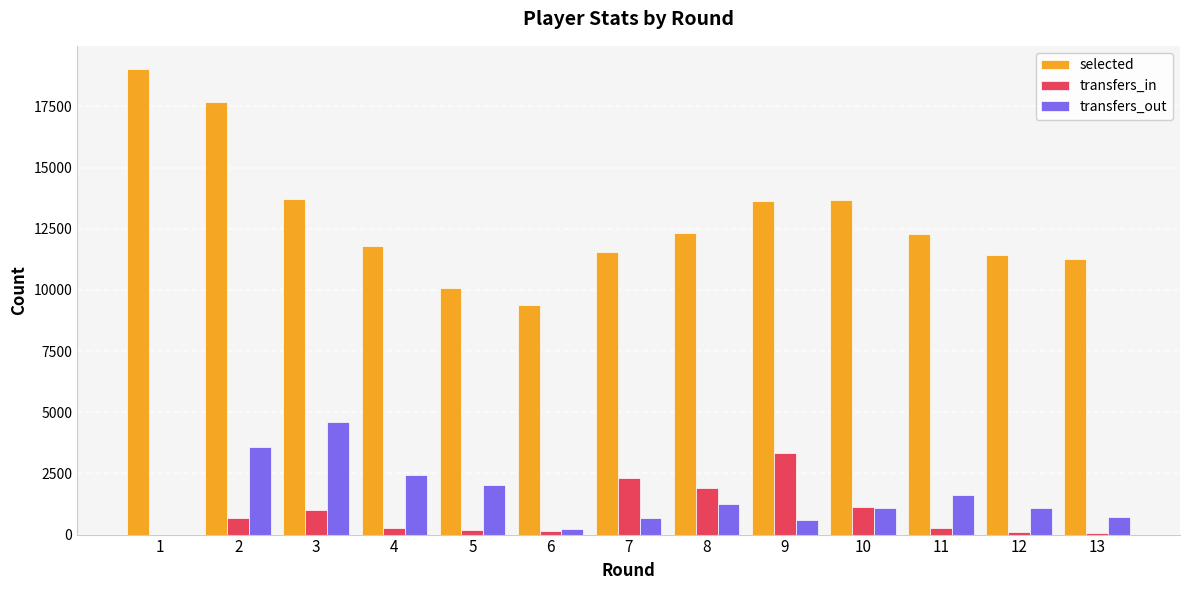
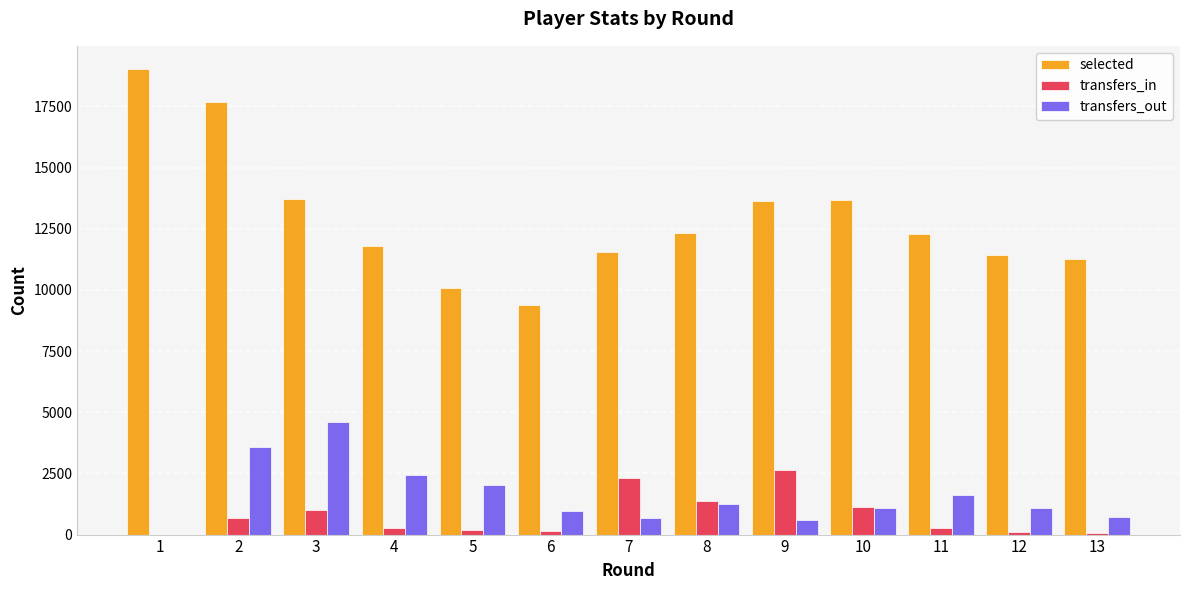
  {
    "selected": {
      "1": 19000,
      "2": 17700,
      "3": 13700,
      "4": 11800,
      "5": 10100,
      "6": 9400,
      "7": 11600,
      "8": 12300,
      "9": 13700,
      "10": 13700,
      "11": 12300,
      "12": 11400,
      "13": 11300
    },
    "transfers_in": {
      "1": 0,
      "2": 700,
      "3": 1000,
      "4": 300,
      "5": 200,
      "6": 200,
      "7": 2300,
-     "8": 1900,
-     "9": 3300,
+     "8": 1400,
+     "9": 2600,
      "10": 1100,
      "11": 300
    },
    "transfers_out": {
      "1": 0,
      "2": 3600,
      "3": 4600,
      "4": 2400,
      "5": 2000,
-     "6": 200,
+     "6": 1000,
      "7": 700,
      "8": 1300,
      "9": 600,
      "10": 1100,
      "11": 1600,
      "12": 1100,
      "13": 700
    }
  }
